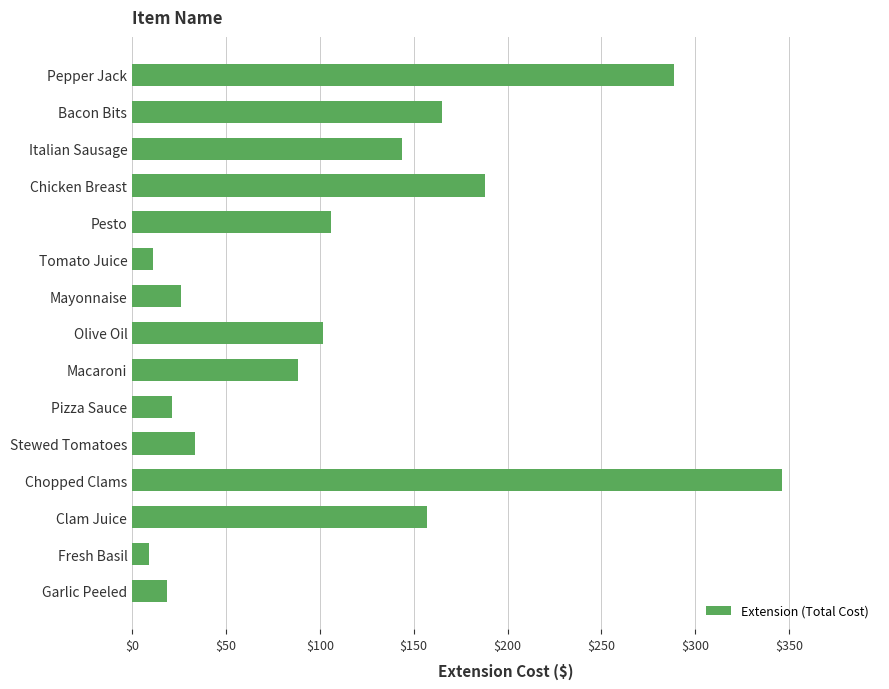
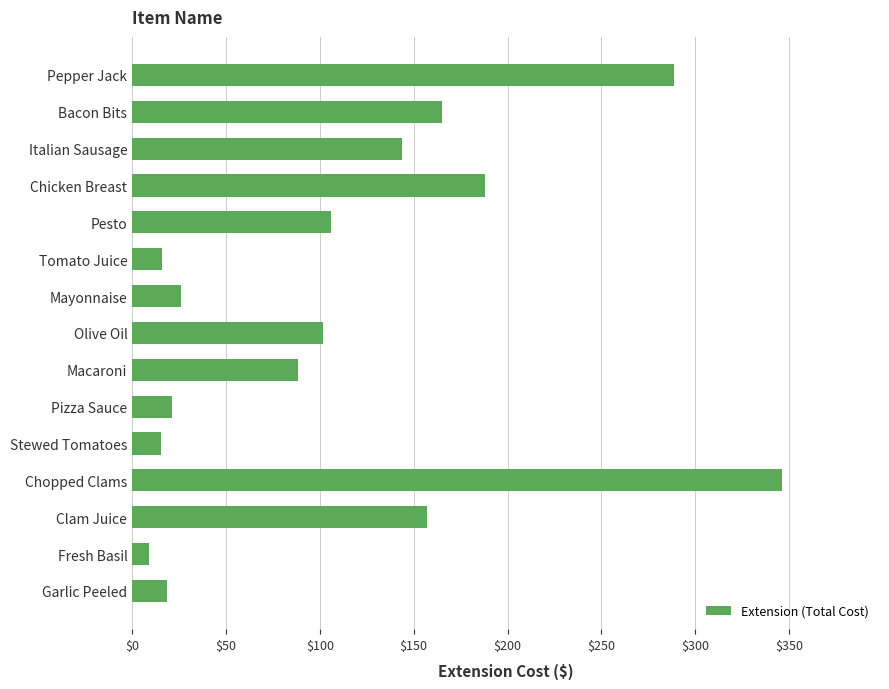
  {
    "Pepper Jack": "$289",
    "Bacon Bits": "$165",
    "Italian Sausage": "$144",
    "Chicken Breast": "$188",
    "Pesto": "$106",
-   "Tomato Juice": "$11",
+   "Tomato Juice": "$16",
    "Mayonnaise": "$26",
    "Olive Oil": "$102",
    "Macaroni": "$89",
    "Pizza Sauce": "$21",
-   "Stewed Tomatoes": "$34",
+   "Stewed Tomatoes": "$15",
    "Chopped Clams": "$347",
    "Clam Juice": "$157",
    "Fresh Basil": "$9",
    "Garlic Peeled": "$19"
  }
